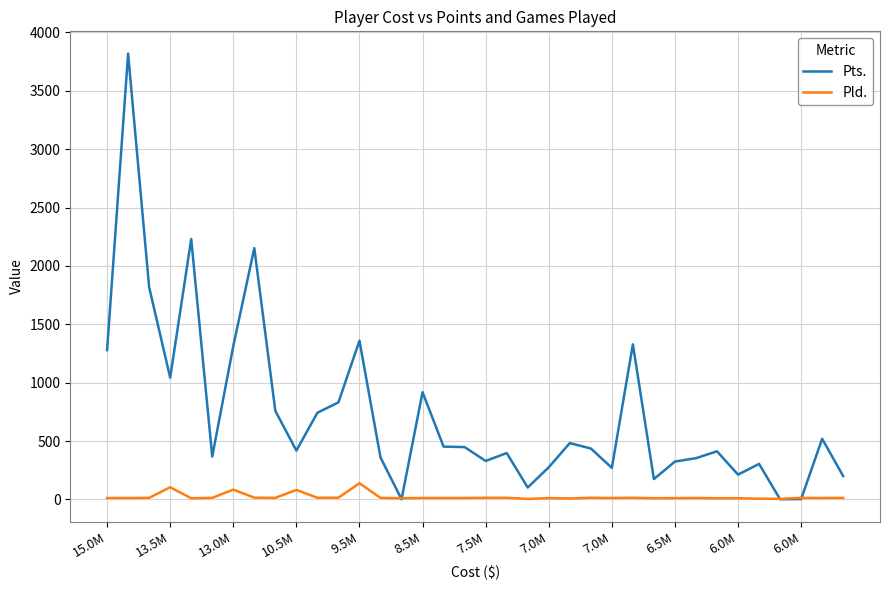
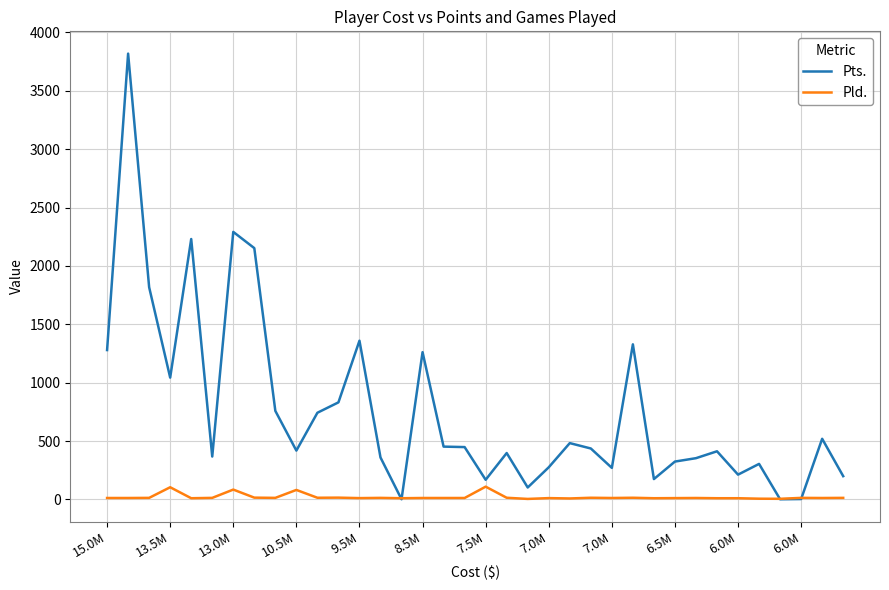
  {
    "Pts.": {
      "15.0M": 1280,
      "13.5M": 1040,
-     "13.0M": 1310,
+     "13.0M": 2290,
      "10.5M": 420,
      "9.5M": 1360,
-     "8.5M": 920,
-     "7.5M": 330,
+     "8.5M": 1260,
+     "7.5M": 170,
      "6.5M": 320
    },
    "Pld.": {
      "15.0M": 10,
      "13.5M": 100,
      "13.0M": 80,
      "10.5M": 80,
-     "9.5M": 140,
+     "9.5M": 10,
      "8.5M": 10,
-     "7.5M": 10,
+     "7.5M": 110,
      "6.5M": 10
    }
  }
